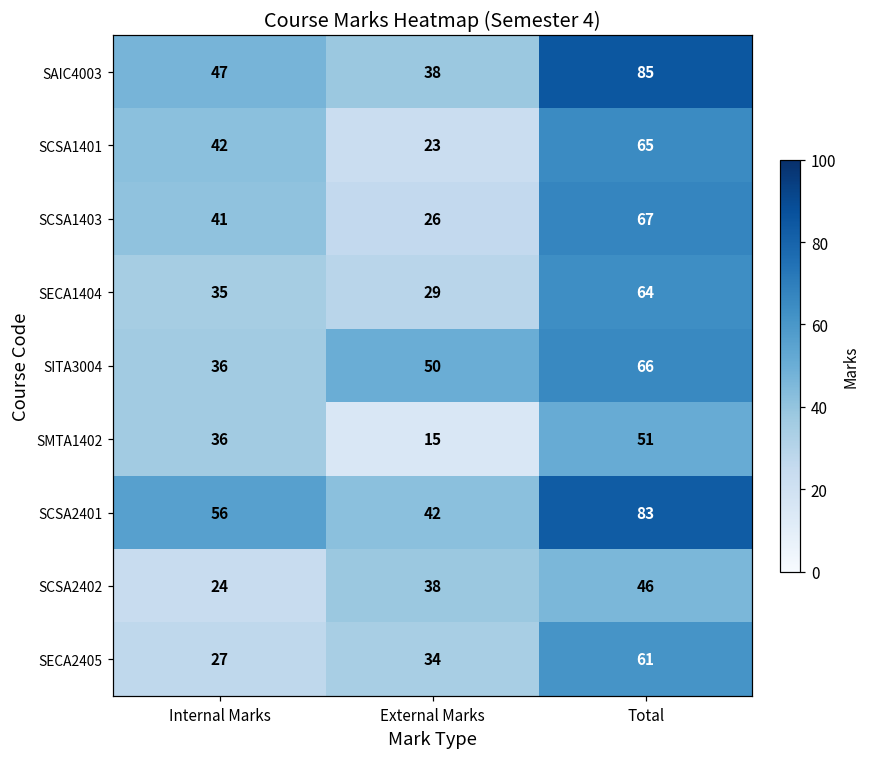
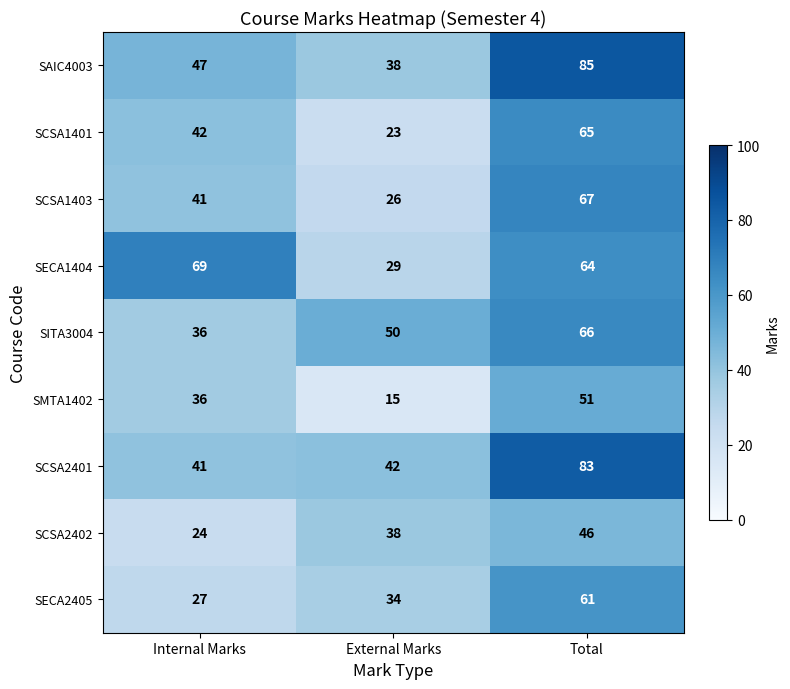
  {
    "SAIC4003": {
      "Internal Marks": 47,
      "External Marks": 38,
      "Total": 85
    },
    "SCSA1401": {
      "Internal Marks": 42,
      "External Marks": 23,
      "Total": 65
    },
    "SCSA1403": {
      "Internal Marks": 41,
      "External Marks": 26,
      "Total": 67
    },
    "SECA1404": {
-     "Internal Marks": 35,
+     "Internal Marks": 69,
      "External Marks": 29,
      "Total": 64
    },
    "SITA3004": {
      "Internal Marks": 36,
      "External Marks": 50,
      "Total": 66
    },
    "SMTA1402": {
      "Internal Marks": 36,
      "External Marks": 15,
      "Total": 51
    },
    "SCSA2401": {
-     "Internal Marks": 56,
+     "Internal Marks": 41,
      "External Marks": 42,
      "Total": 83
    },
    "SCSA2402": {
      "Internal Marks": 24,
      "External Marks": 38,
      "Total": 46
    },
    "SECA2405": {
      "Internal Marks": 27,
      "External Marks": 34,
      "Total": 61
    }
  }
